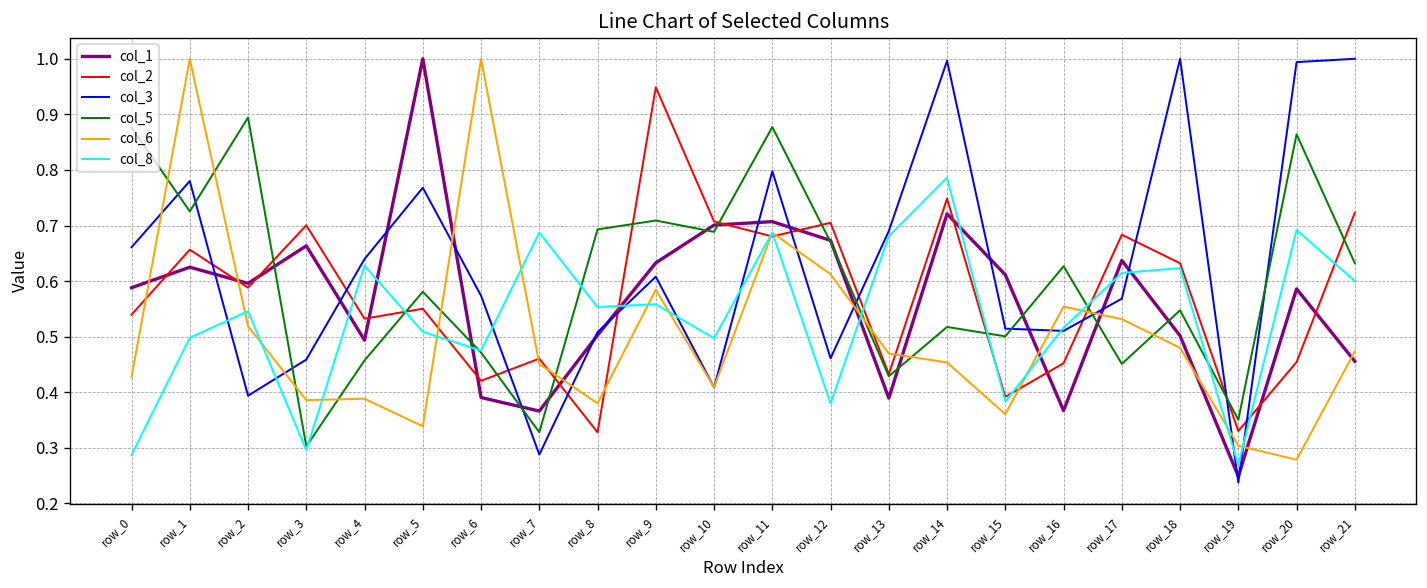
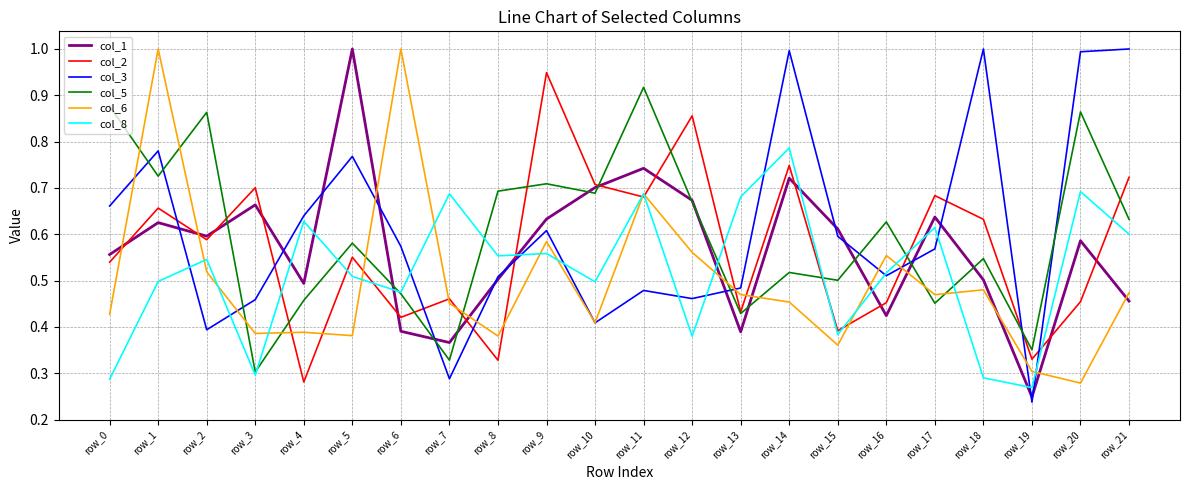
  {
    "col_1": {
-     "row_0": 0.59,
+     "row_0": 0.56,
      "row_1": 0.63,
      "row_2": 0.60,
      "row_3": 0.66,
      "row_4": 0.49,
      "row_5": 1.00,
      "row_6": 0.39,
      "row_7": 0.37,
      "row_9": 0.63,
      "row_10": 0.70,
-     "row_11": 0.71,
+     "row_11": 0.74,
      "row_13": 0.39,
      "row_14": 0.72,
      "row_15": 0.61,
-     "row_16": 0.37,
+     "row_16": 0.42,
      "row_17": 0.64,
      "row_18": 0.50,
      "row_19": 0.25,
      "row_20": 0.59,
      "row_21": 0.46
    },
    "col_2": {
      "row_0": 0.54,
      "row_1": 0.66,
      "row_2": 0.59,
      "row_3": 0.70,
-     "row_4": 0.53,
+     "row_4": 0.28,
      "row_5": 0.55,
      "row_6": 0.42,
      "row_7": 0.46,
      "row_8": 0.33,
      "row_9": 0.95,
      "row_10": 0.71,
      "row_11": 0.68,
-     "row_12": 0.70,
+     "row_12": 0.86,
      "row_14": 0.75,
      "row_15": 0.39,
      "row_16": 0.45,
      "row_17": 0.68,
      "row_18": 0.63,
      "row_19": 0.33,
      "row_20": 0.45,
      "row_21": 0.72
    },
    "col_3": {
      "row_0": 0.66,
      "row_1": 0.78,
      "row_2": 0.39,
      "row_3": 0.46,
      "row_4": 0.64,
      "row_5": 0.77,
      "row_6": 0.57,
      "row_7": 0.29,
      "row_9": 0.61,
-     "row_11": 0.80,
+     "row_11": 0.48,
      "row_12": 0.46,
-     "row_13": 0.69,
+     "row_13": 0.48,
      "row_14": 1.00,
-     "row_15": 0.51,
+     "row_15": 0.60,
      "row_16": 0.51,
      "row_17": 0.57,
      "row_18": 1.00,
      "row_19": 0.24,
      "row_20": 0.99,
      "row_21": 1.00
    },
    "col_5": {
      "row_1": 0.73,
-     "row_2": 0.89,
+     "row_2": 0.86,
      "row_3": 0.30,
      "row_4": 0.46,
      "row_5": 0.58,
      "row_7": 0.33,
      "row_8": 0.69,
      "row_9": 0.71,
      "row_10": 0.69,
-     "row_11": 0.88,
+     "row_11": 0.92,
      "row_14": 0.52,
      "row_15": 0.50,
      "row_16": 0.63,
      "row_17": 0.45,
      "row_18": 0.55,
      "row_19": 0.35,
      "row_20": 0.86,
      "row_21": 0.63
    },
    "col_6": {
      "row_0": 0.43,
      "row_1": 1.00,
      "row_2": 0.52,
      "row_3": 0.39,
      "row_4": 0.39,
-     "row_5": 0.34,
+     "row_5": 0.38,
      "row_6": 1.00,
      "row_7": 0.45,
      "row_8": 0.38,
      "row_9": 0.58,
-     "row_12": 0.61,
+     "row_12": 0.56,
      "row_13": 0.47,
      "row_14": 0.45,
      "row_15": 0.36,
      "row_16": 0.55,
-     "row_17": 0.53,
+     "row_17": 0.47,
      "row_18": 0.48,
      "row_19": 0.30,
      "row_20": 0.28,
      "row_21": 0.47
    },
    "col_8": {
      "row_0": 0.29,
      "row_1": 0.50,
      "row_2": 0.55,
      "row_3": 0.30,
      "row_4": 0.63,
      "row_5": 0.51,
      "row_7": 0.69,
      "row_8": 0.55,
      "row_9": 0.56,
      "row_10": 0.50,
      "row_12": 0.38,
      "row_13": 0.68,
      "row_14": 0.79,
      "row_15": 0.38,
      "row_16": 0.52,
      "row_17": 0.61,
-     "row_18": 0.62,
+     "row_18": 0.29,
      "row_19": 0.27,
      "row_20": 0.69,
      "row_21": 0.60
    }
  }
